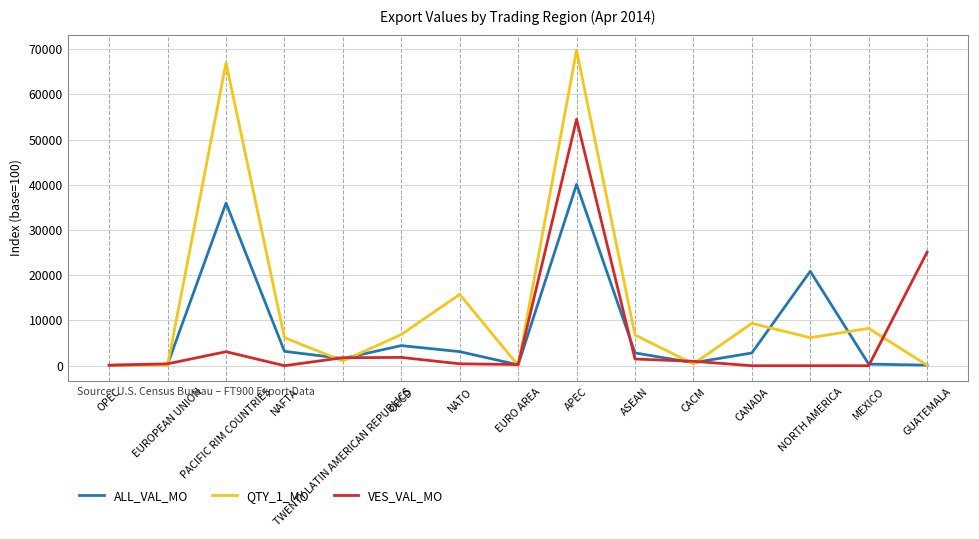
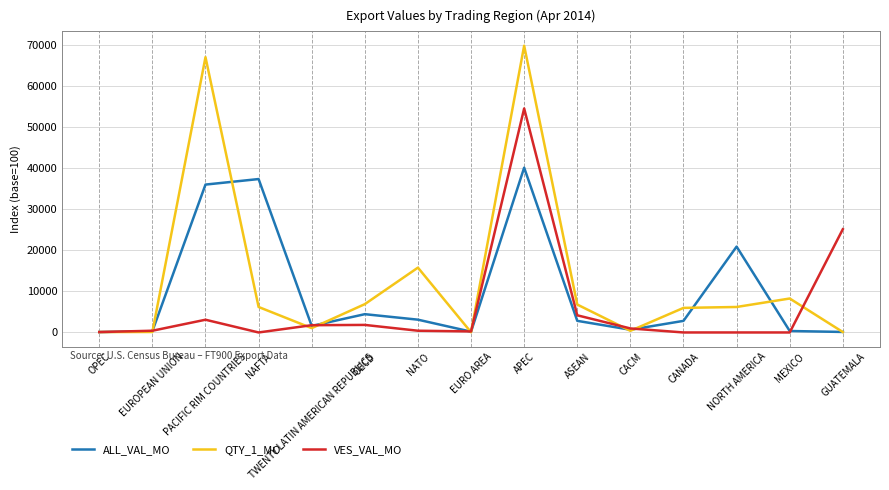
  {
    "ALL_VAL_MO": {
      "PACIFIC RIM COUNTRIES": 36000,
-     "NAFTA": 3000,
+     "NAFTA": 37000,
      "OECD": 4000,
      "NATO": 3000,
      "APEC": 40000,
      "ASEAN": 3000,
      "CANADA": 3000,
      "NORTH AMERICA": 21000
    },
    "QTY_1_MO": {
      "PACIFIC RIM COUNTRIES": 67000,
      "NAFTA": 6000,
      "OECD": 7000,
      "NATO": 16000,
      "APEC": 70000,
      "ASEAN": 7000,
-     "CANADA": 9000,
+     "CANADA": 6000,
      "NORTH AMERICA": 6000,
      "MEXICO": 8000
    },
    "VES_VAL_MO": {
      "PACIFIC RIM COUNTRIES": 3000,
      "NAFTA": 0,
      "OECD": 2000,
      "NATO": 0,
      "APEC": 54000,
-     "ASEAN": 1000,
+     "ASEAN": 4000,
      "CANADA": 0,
      "NORTH AMERICA": 0,
      "GUATEMALA": 25000
    }
  }
